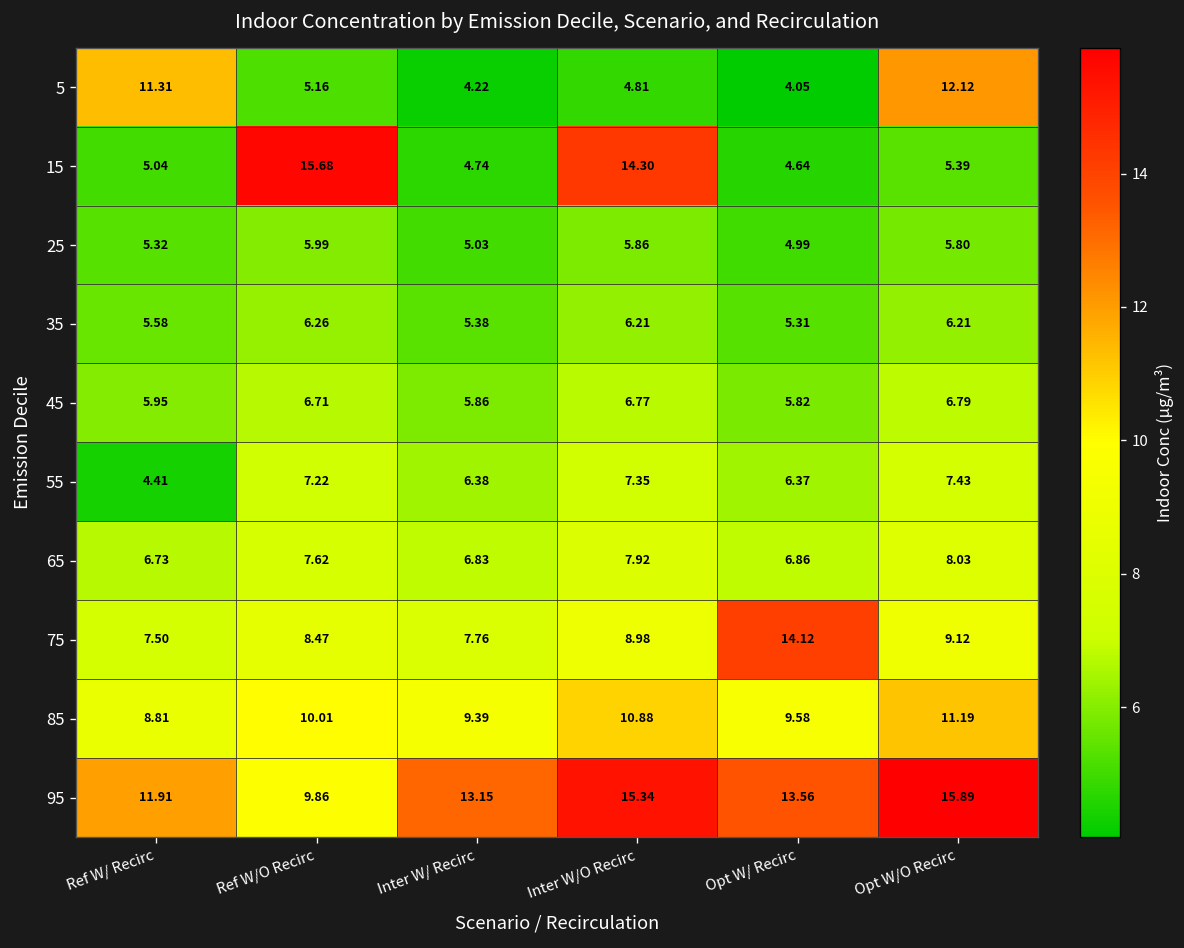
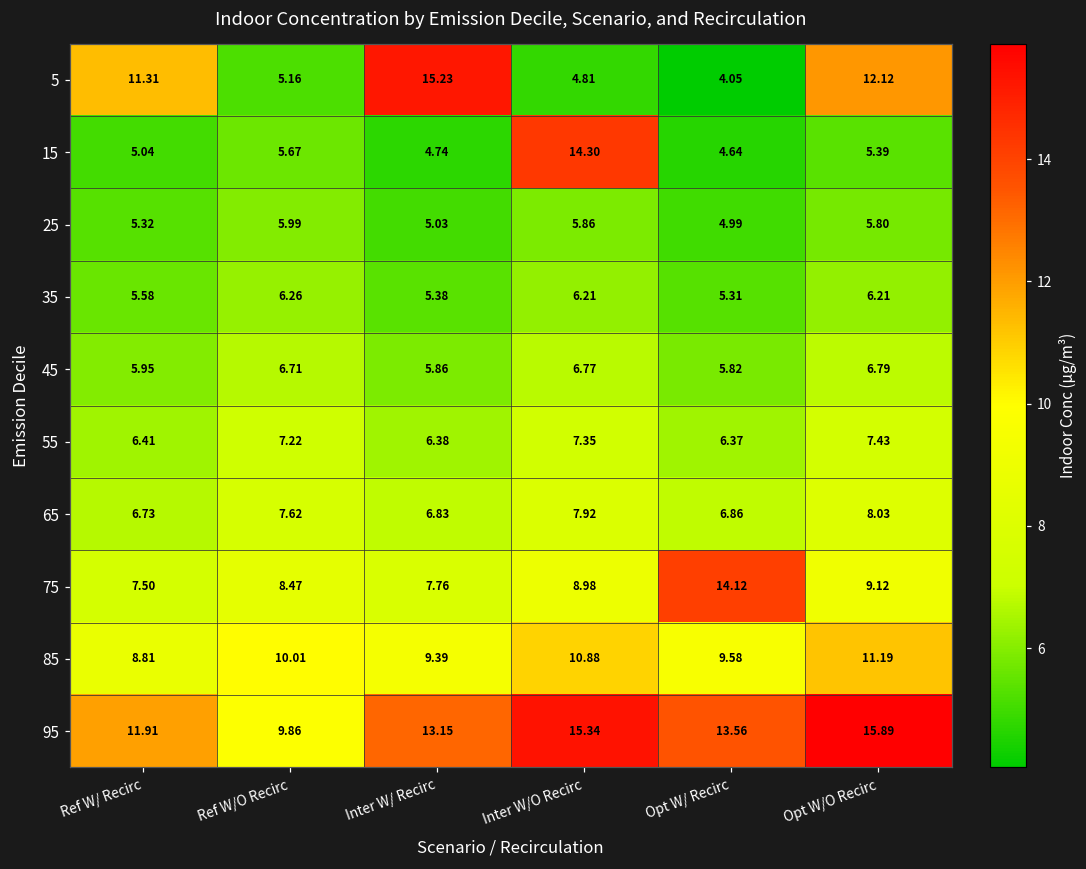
  {
    "5": {
      "Ref W/ Recirc": 11.31,
      "Ref W/O Recirc": 5.16,
-     "Inter W/ Recirc": 4.22,
+     "Inter W/ Recirc": 15.23,
      "Inter W/O Recirc": 4.81,
      "Opt W/ Recirc": 4.05,
      "Opt W/O Recirc": 12.12
    },
    "15": {
      "Ref W/ Recirc": 5.04,
-     "Ref W/O Recirc": 15.68,
+     "Ref W/O Recirc": 5.67,
      "Inter W/ Recirc": 4.74,
      "Inter W/O Recirc": 14.30,
      "Opt W/ Recirc": 4.64,
      "Opt W/O Recirc": 5.39
    },
    "25": {
      "Ref W/ Recirc": 5.32,
      "Ref W/O Recirc": 5.99,
      "Inter W/ Recirc": 5.03,
      "Inter W/O Recirc": 5.86,
      "Opt W/ Recirc": 4.99,
      "Opt W/O Recirc": 5.80
    },
    "35": {
      "Ref W/ Recirc": 5.58,
      "Ref W/O Recirc": 6.26,
      "Inter W/ Recirc": 5.38,
      "Inter W/O Recirc": 6.21,
      "Opt W/ Recirc": 5.31,
      "Opt W/O Recirc": 6.21
    },
    "45": {
      "Ref W/ Recirc": 5.95,
      "Ref W/O Recirc": 6.71,
      "Inter W/ Recirc": 5.86,
      "Inter W/O Recirc": 6.77,
      "Opt W/ Recirc": 5.82,
      "Opt W/O Recirc": 6.79
    },
    "55": {
-     "Ref W/ Recirc": 4.41,
+     "Ref W/ Recirc": 6.41,
      "Ref W/O Recirc": 7.22,
      "Inter W/ Recirc": 6.38,
      "Inter W/O Recirc": 7.35,
      "Opt W/ Recirc": 6.37,
      "Opt W/O Recirc": 7.43
    },
    "65": {
      "Ref W/ Recirc": 6.73,
      "Ref W/O Recirc": 7.62,
      "Inter W/ Recirc": 6.83,
      "Inter W/O Recirc": 7.92,
      "Opt W/ Recirc": 6.86,
      "Opt W/O Recirc": 8.03
    },
    "75": {
      "Ref W/ Recirc": 7.50,
      "Ref W/O Recirc": 8.47,
      "Inter W/ Recirc": 7.76,
      "Inter W/O Recirc": 8.98,
      "Opt W/ Recirc": 14.12,
      "Opt W/O Recirc": 9.12
    },
    "85": {
      "Ref W/ Recirc": 8.81,
      "Ref W/O Recirc": 10.01,
      "Inter W/ Recirc": 9.39,
      "Inter W/O Recirc": 10.88,
      "Opt W/ Recirc": 9.58,
      "Opt W/O Recirc": 11.19
    },
    "95": {
      "Ref W/ Recirc": 11.91,
      "Ref W/O Recirc": 9.86,
      "Inter W/ Recirc": 13.15,
      "Inter W/O Recirc": 15.34,
      "Opt W/ Recirc": 13.56,
      "Opt W/O Recirc": 15.89
    }
  }
